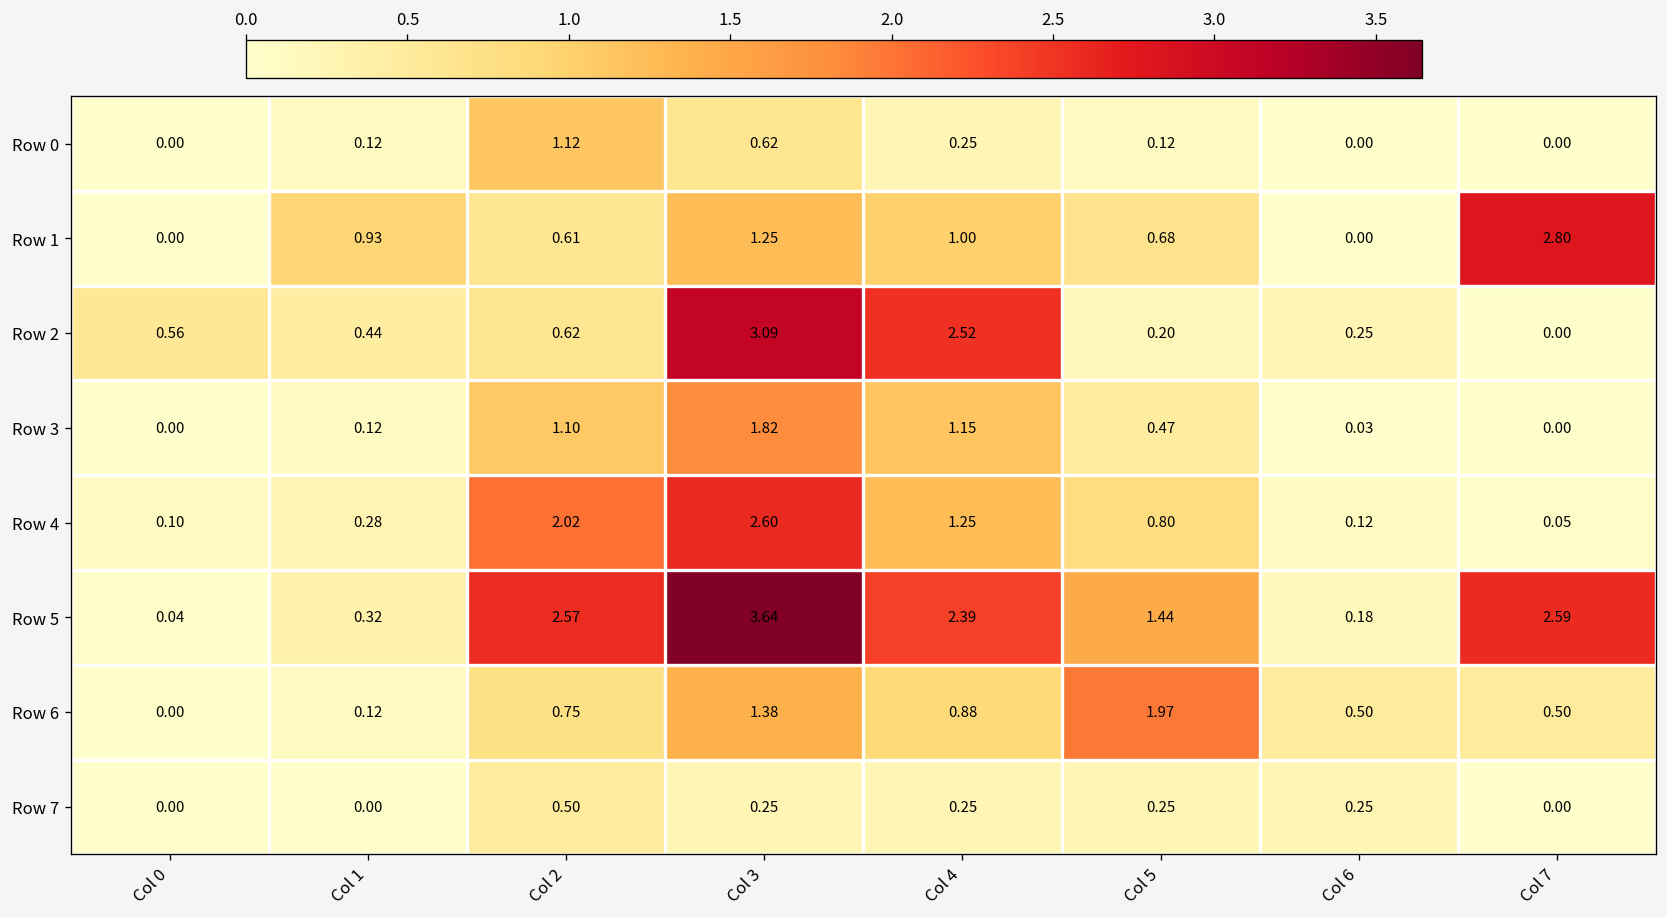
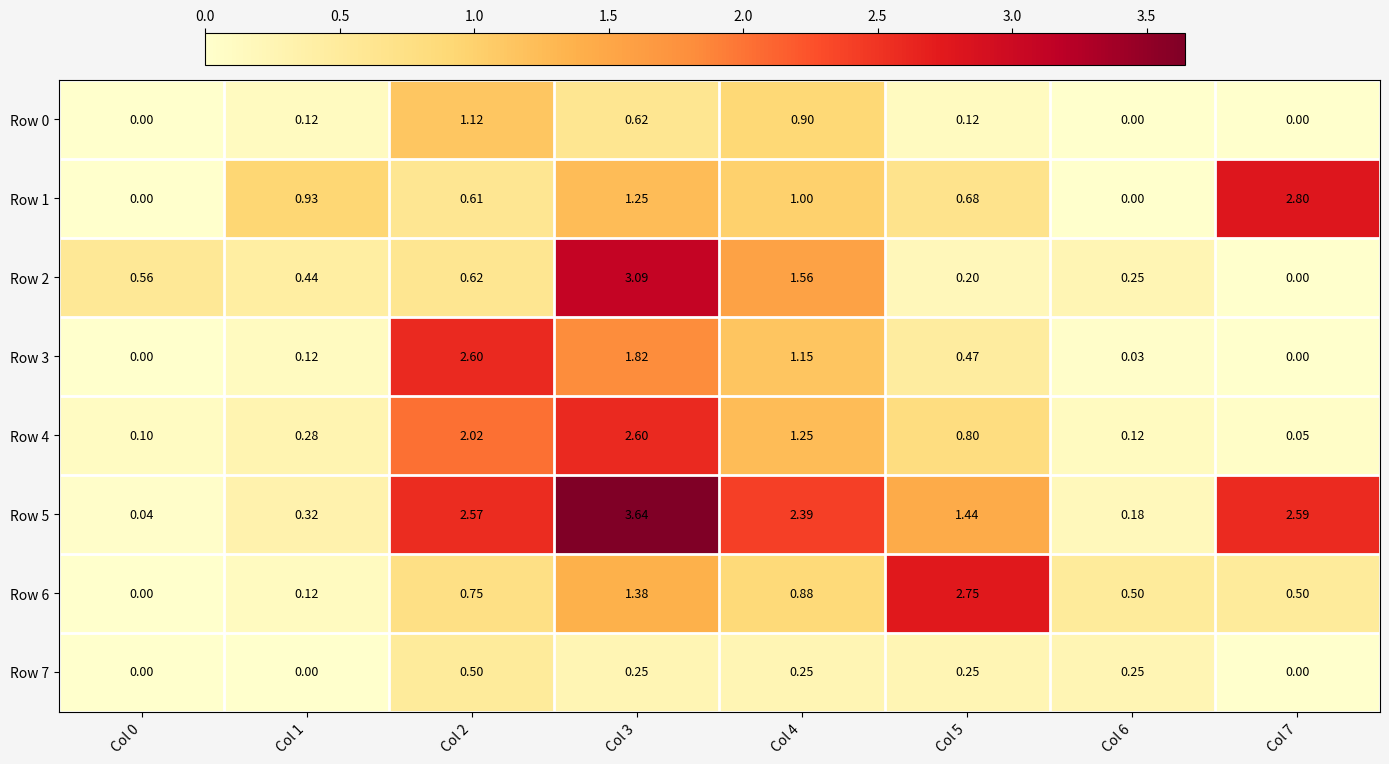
  {
    "Row 0": {
      "Col 0": 0.00,
      "Col 1": 0.12,
      "Col 2": 1.12,
      "Col 3": 0.62,
-     "Col 4": 0.25,
+     "Col 4": 0.90,
      "Col 5": 0.12,
      "Col 6": 0.00,
      "Col 7": 0.00
    },
    "Row 1": {
      "Col 0": 0.00,
      "Col 1": 0.93,
      "Col 2": 0.61,
      "Col 3": 1.25,
      "Col 4": 1.00,
      "Col 5": 0.68,
      "Col 6": 0.00,
      "Col 7": 2.80
    },
    "Row 2": {
      "Col 0": 0.56,
      "Col 1": 0.44,
      "Col 2": 0.62,
      "Col 3": 3.09,
-     "Col 4": 2.52,
+     "Col 4": 1.56,
      "Col 5": 0.20,
      "Col 6": 0.25,
      "Col 7": 0.00
    },
    "Row 3": {
      "Col 0": 0.00,
      "Col 1": 0.12,
-     "Col 2": 1.10,
+     "Col 2": 2.60,
      "Col 3": 1.82,
      "Col 4": 1.15,
      "Col 5": 0.47,
      "Col 6": 0.03,
      "Col 7": 0.00
    },
    "Row 4": {
      "Col 0": 0.10,
      "Col 1": 0.28,
      "Col 2": 2.02,
      "Col 3": 2.60,
      "Col 4": 1.25,
      "Col 5": 0.80,
      "Col 6": 0.12,
      "Col 7": 0.05
    },
    "Row 5": {
      "Col 0": 0.04,
      "Col 1": 0.32,
      "Col 2": 2.57,
      "Col 3": 3.64,
      "Col 4": 2.39,
      "Col 5": 1.44,
      "Col 6": 0.18,
      "Col 7": 2.59
    },
    "Row 6": {
      "Col 0": 0.00,
      "Col 1": 0.12,
      "Col 2": 0.75,
      "Col 3": 1.38,
      "Col 4": 0.88,
-     "Col 5": 1.97,
+     "Col 5": 2.75,
      "Col 6": 0.50,
      "Col 7": 0.50
    },
    "Row 7": {
      "Col 0": 0.00,
      "Col 1": 0.00,
      "Col 2": 0.50,
      "Col 3": 0.25,
      "Col 4": 0.25,
      "Col 5": 0.25,
      "Col 6": 0.25,
      "Col 7": 0.00
    }
  }
